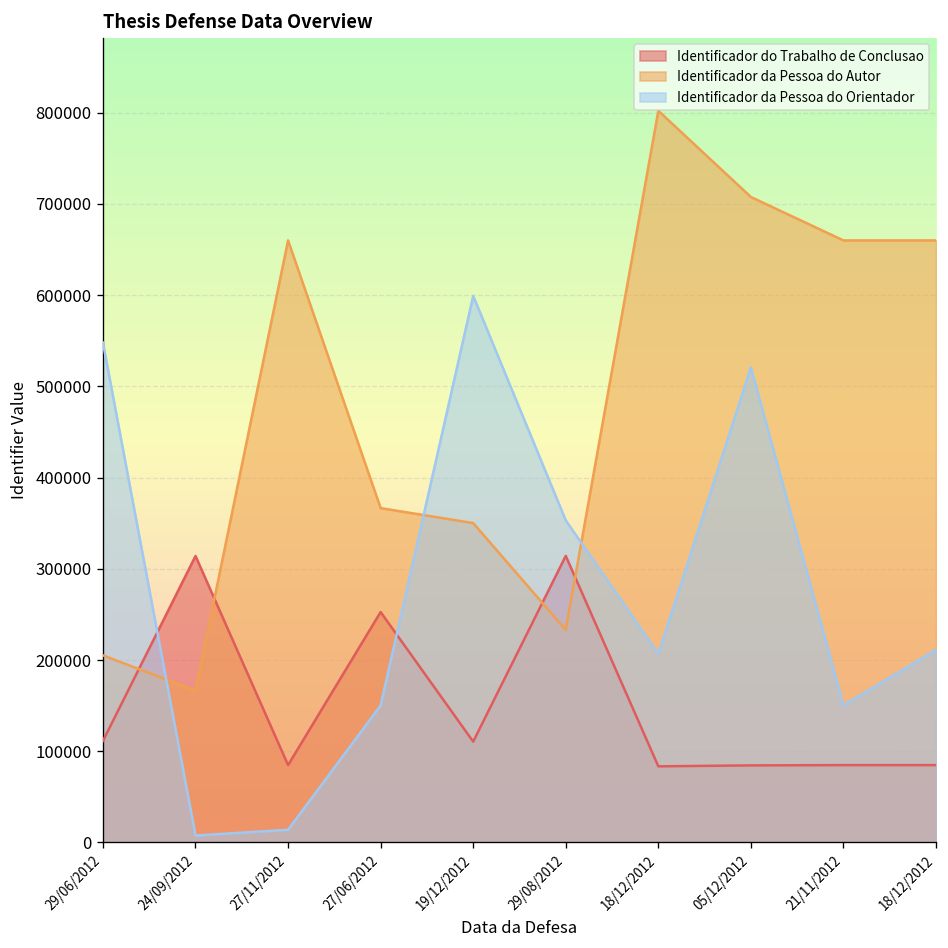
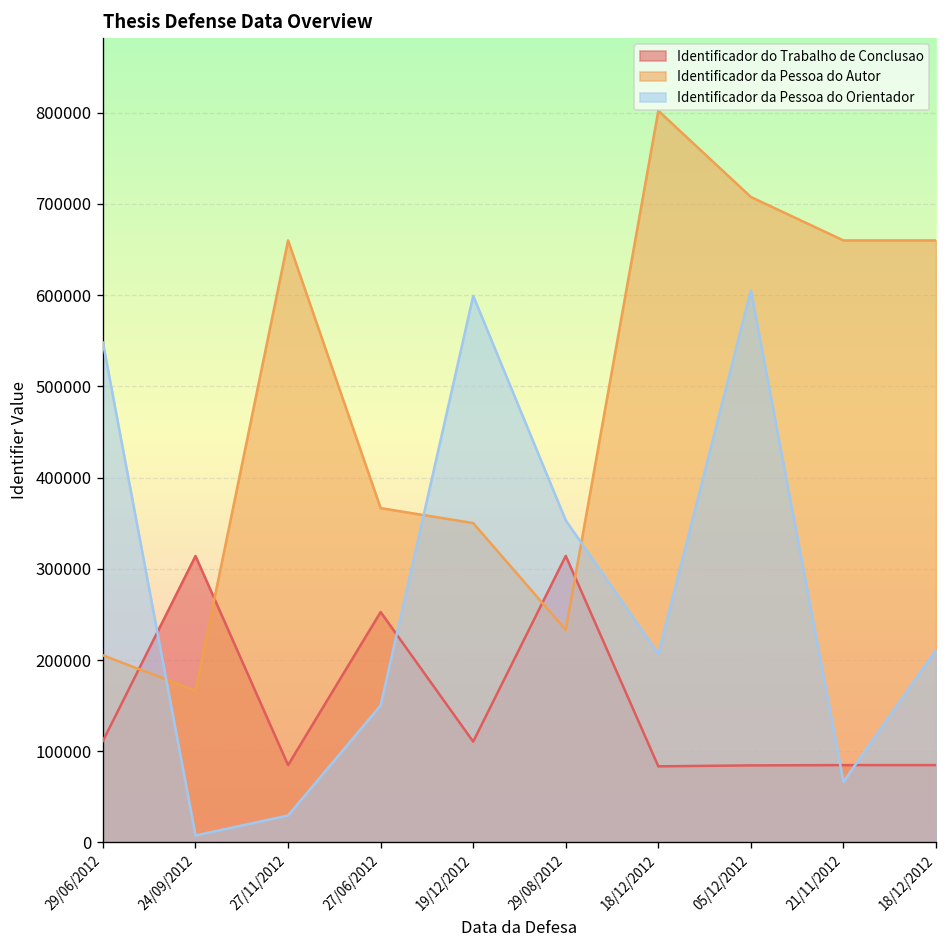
  {
    "Identificador da Pessoa do Orientador": {
      "29/06/2012": 550000,
      "24/09/2012": 10000,
-     "27/11/2012": 10000,
+     "27/11/2012": 30000,
      "27/06/2012": 150000,
      "19/12/2012": 600000,
      "29/08/2012": 350000,
-     "05/12/2012": 520000,
-     "21/11/2012": 150000
+     "05/12/2012": 610000,
+     "21/11/2012": 70000
    }
  }
